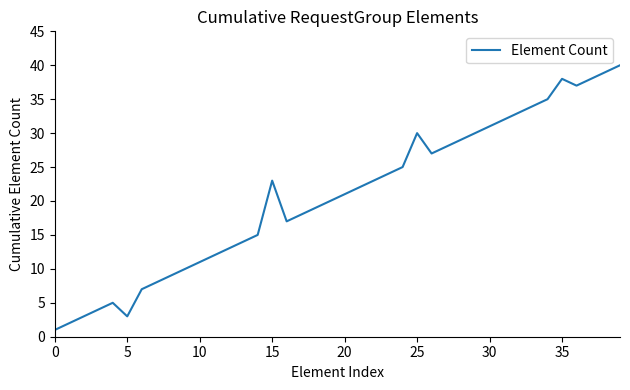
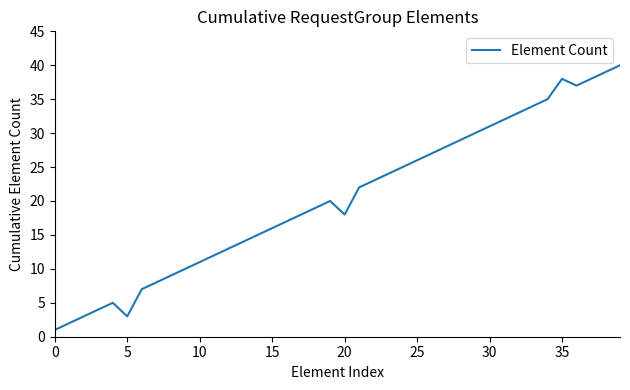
  {
    "0": 1,
    "5": 3,
    "10": 11,
-   "15": 23,
-   "20": 21,
-   "25": 30,
+   "15": 16,
+   "20": 18,
+   "25": 26,
    "30": 31,
    "35": 38
  }
